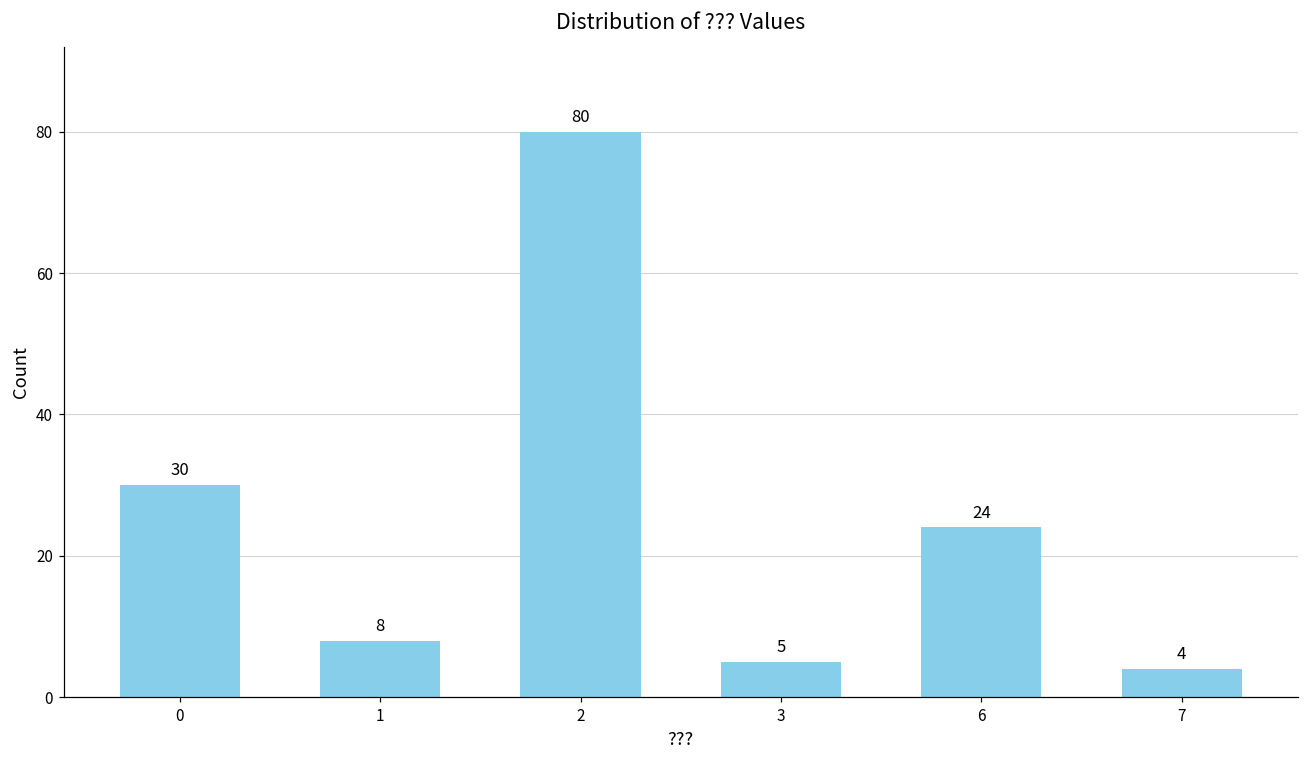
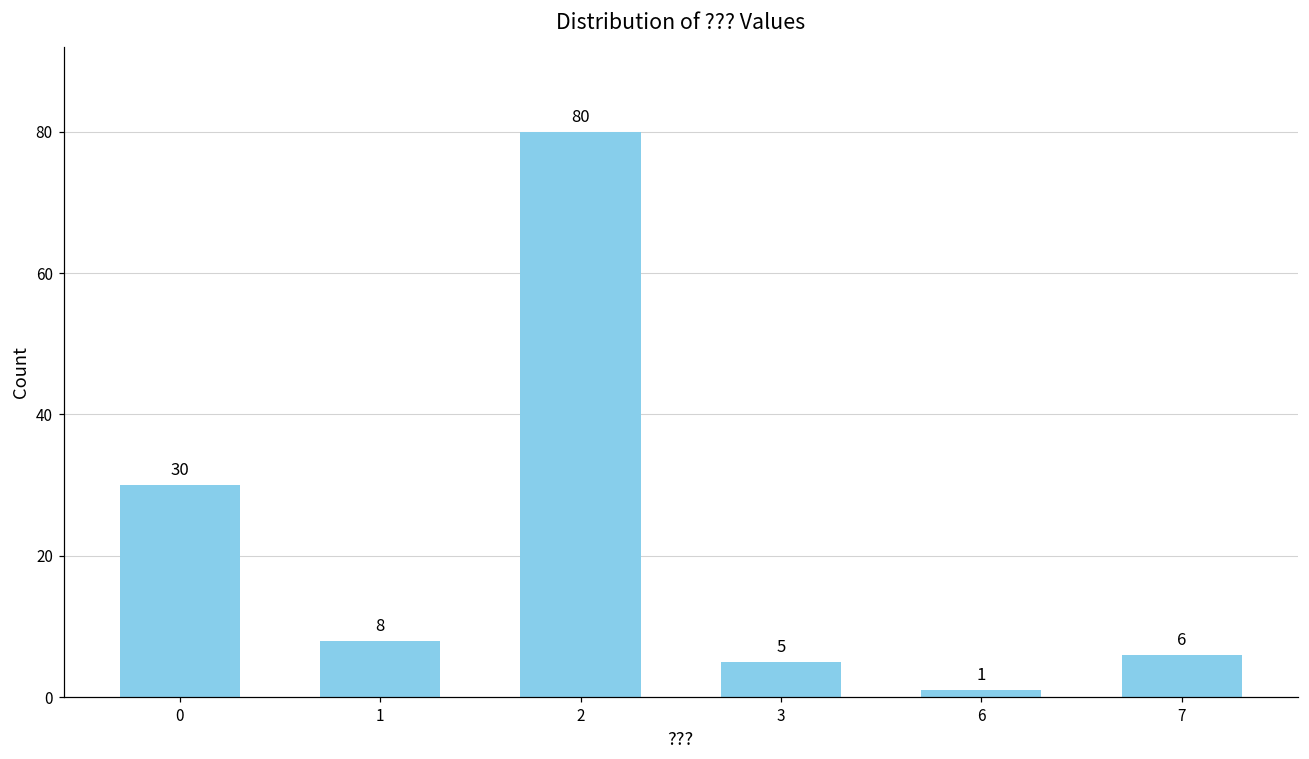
  {
    "0": 30,
    "1": 8,
    "2": 80,
    "3": 5,
-   "6": 24,
-   "7": 4
+   "6": 1,
+   "7": 6
  }
